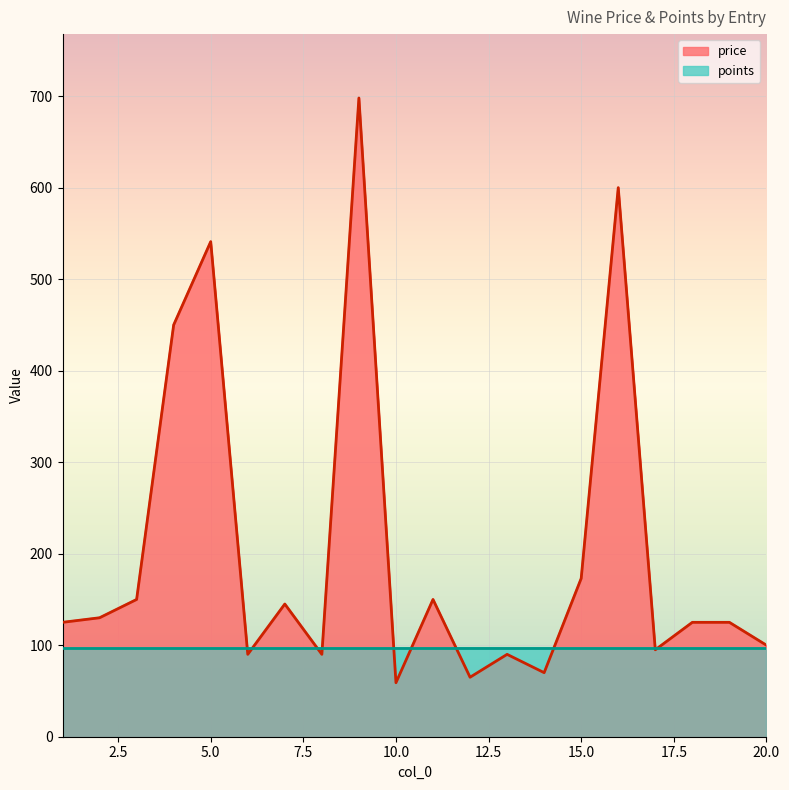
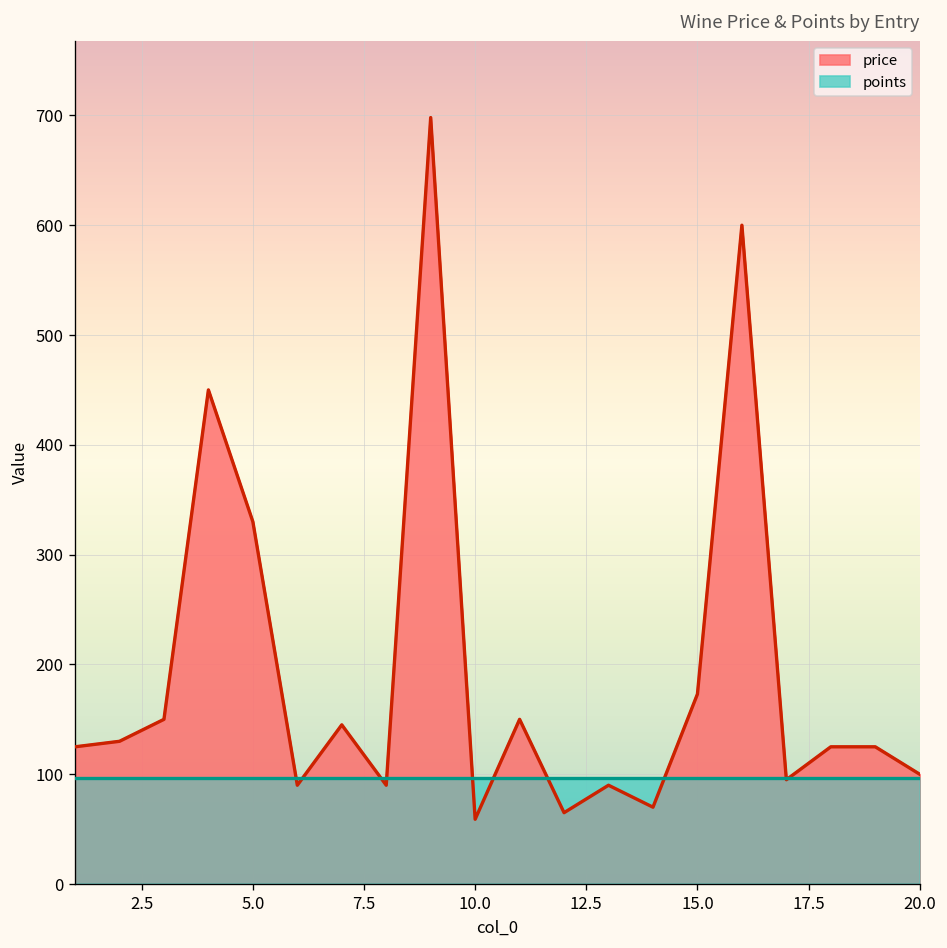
  {
    "price": {
-     "5.0": 540,
+     "5.0": 330,
      "10.0": 60,
      "15.0": 170,
      "20.0": 100
    },
    "points": {
      "5.0": 100,
      "10.0": 100,
      "15.0": 100,
      "20.0": 100
    }
  }
